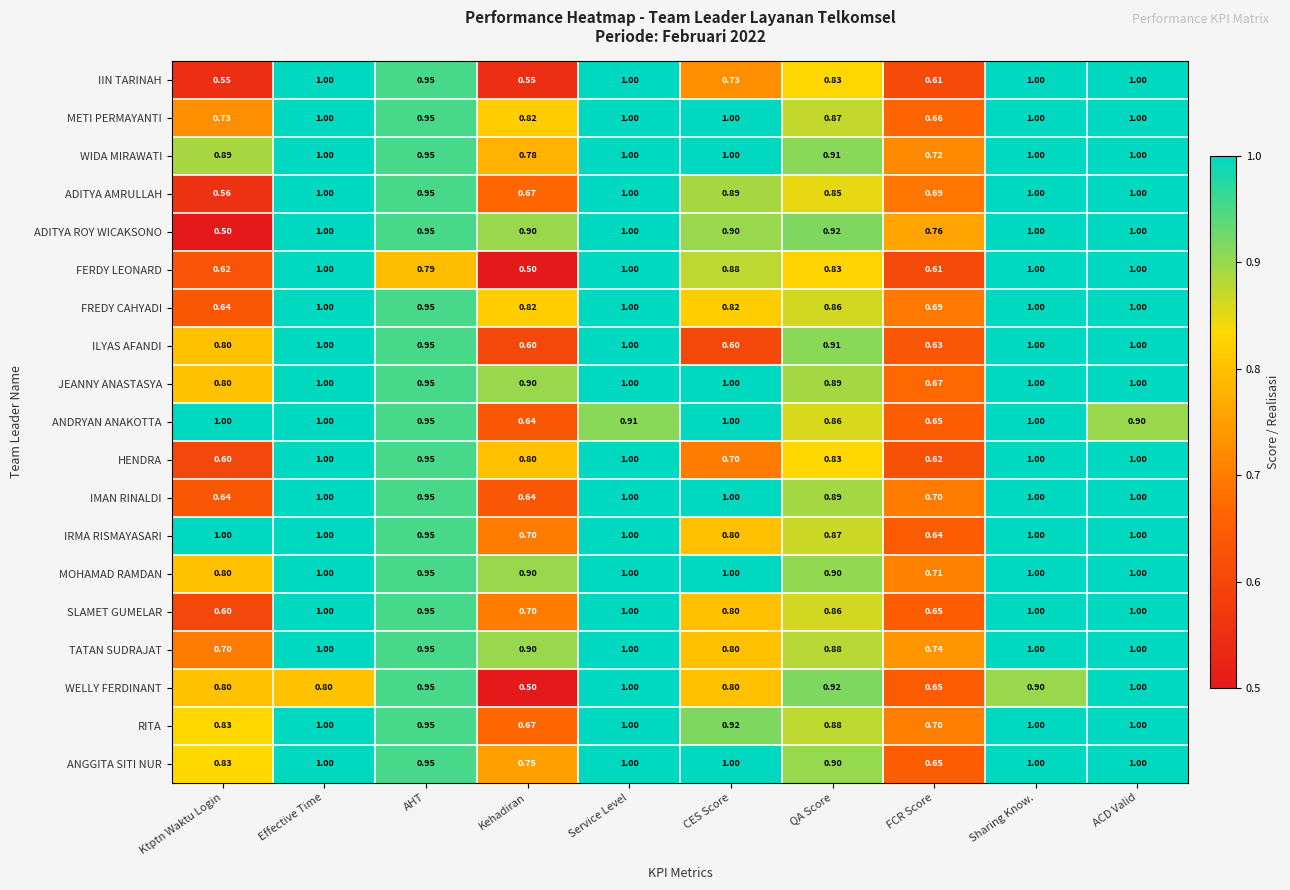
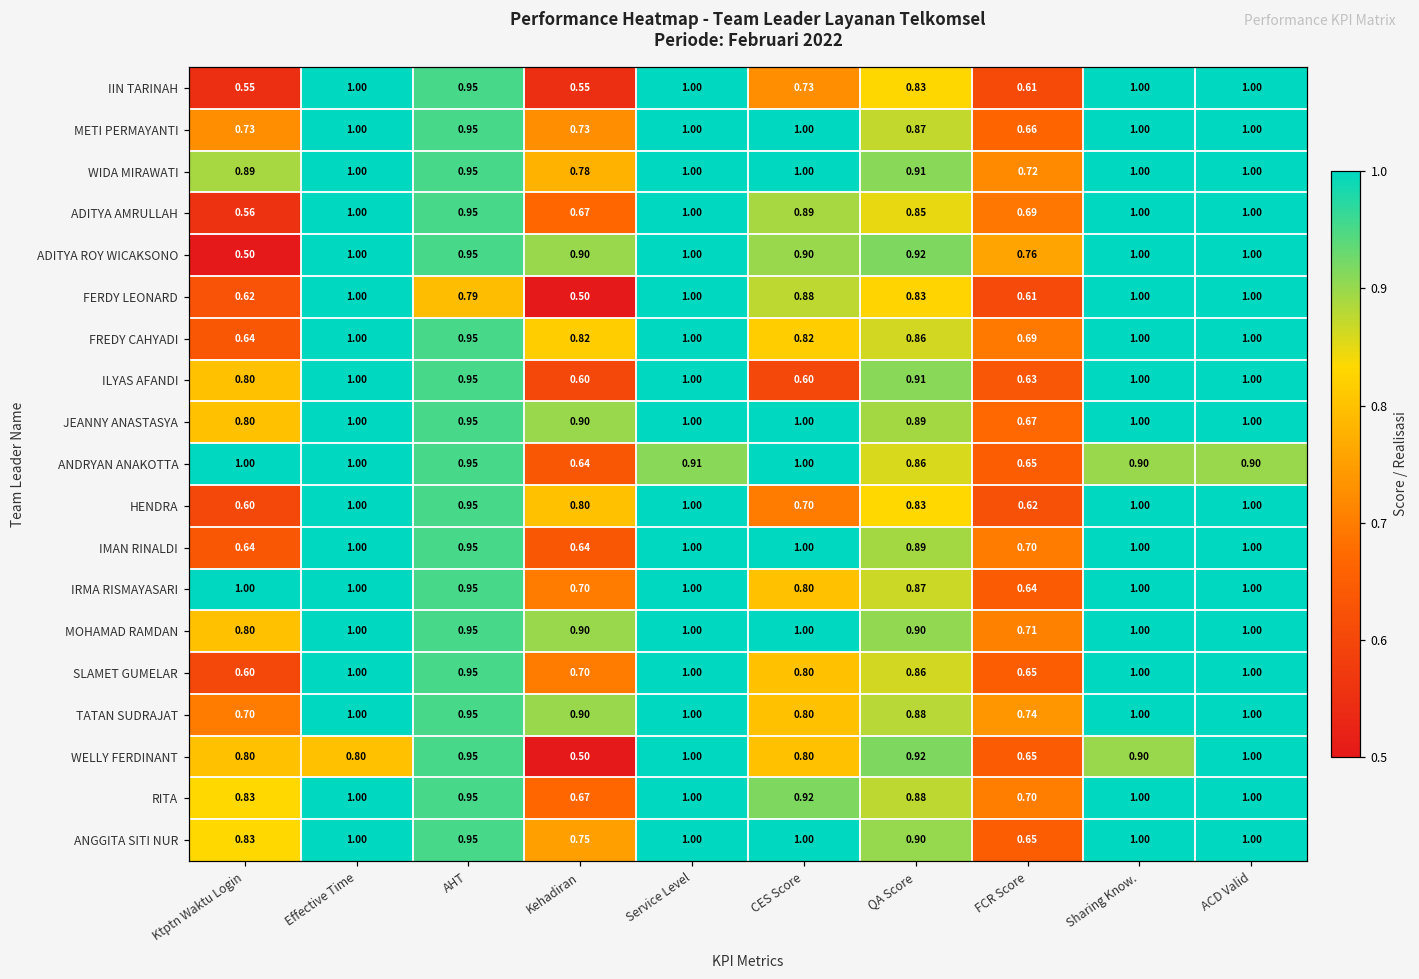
  {
    "IIN TARINAH": {
      "Ktptn Waktu Login": 0.55,
      "Effective Time": 1.00,
      "AHT": 0.95,
      "Kehadiran": 0.55,
      "Service Level": 1.00,
      "CES Score": 0.73,
      "QA Score": 0.83,
      "FCR Score": 0.61,
      "Sharing Know.": 1.00,
      "ACD Valid": 1.00
    },
    "METI PERMAYANTI": {
      "Ktptn Waktu Login": 0.73,
      "Effective Time": 1.00,
      "AHT": 0.95,
-     "Kehadiran": 0.82,
+     "Kehadiran": 0.73,
      "Service Level": 1.00,
      "CES Score": 1.00,
      "QA Score": 0.87,
      "FCR Score": 0.66,
      "Sharing Know.": 1.00,
      "ACD Valid": 1.00
    },
    "WIDA MIRAWATI": {
      "Ktptn Waktu Login": 0.89,
      "Effective Time": 1.00,
      "AHT": 0.95,
      "Kehadiran": 0.78,
      "Service Level": 1.00,
      "CES Score": 1.00,
      "QA Score": 0.91,
      "FCR Score": 0.72,
      "Sharing Know.": 1.00,
      "ACD Valid": 1.00
    },
    "ADITYA AMRULLAH": {
      "Ktptn Waktu Login": 0.56,
      "Effective Time": 1.00,
      "AHT": 0.95,
      "Kehadiran": 0.67,
      "Service Level": 1.00,
      "CES Score": 0.89,
      "QA Score": 0.85,
      "FCR Score": 0.69,
      "Sharing Know.": 1.00,
      "ACD Valid": 1.00
    },
    "ADITYA ROY WICAKSONO": {
      "Ktptn Waktu Login": 0.50,
      "Effective Time": 1.00,
      "AHT": 0.95,
      "Kehadiran": 0.90,
      "Service Level": 1.00,
      "CES Score": 0.90,
      "QA Score": 0.92,
      "FCR Score": 0.76,
      "Sharing Know.": 1.00,
      "ACD Valid": 1.00
    },
    "FERDY LEONARD": {
      "Ktptn Waktu Login": 0.62,
      "Effective Time": 1.00,
      "AHT": 0.79,
      "Kehadiran": 0.50,
      "Service Level": 1.00,
      "CES Score": 0.88,
      "QA Score": 0.83,
      "FCR Score": 0.61,
      "Sharing Know.": 1.00,
      "ACD Valid": 1.00
    },
    "FREDY CAHYADI": {
      "Ktptn Waktu Login": 0.64,
      "Effective Time": 1.00,
      "AHT": 0.95,
      "Kehadiran": 0.82,
      "Service Level": 1.00,
      "CES Score": 0.82,
      "QA Score": 0.86,
      "FCR Score": 0.69,
      "Sharing Know.": 1.00,
      "ACD Valid": 1.00
    },
    "ILYAS AFANDI": {
      "Ktptn Waktu Login": 0.80,
      "Effective Time": 1.00,
      "AHT": 0.95,
      "Kehadiran": 0.60,
      "Service Level": 1.00,
      "CES Score": 0.60,
      "QA Score": 0.91,
      "FCR Score": 0.63,
      "Sharing Know.": 1.00,
      "ACD Valid": 1.00
    },
    "JEANNY ANASTASYA": {
      "Ktptn Waktu Login": 0.80,
      "Effective Time": 1.00,
      "AHT": 0.95,
      "Kehadiran": 0.90,
      "Service Level": 1.00,
      "CES Score": 1.00,
      "QA Score": 0.89,
      "FCR Score": 0.67,
      "Sharing Know.": 1.00,
      "ACD Valid": 1.00
    },
    "ANDRYAN ANAKOTTA": {
      "Ktptn Waktu Login": 1.00,
      "Effective Time": 1.00,
      "AHT": 0.95,
      "Kehadiran": 0.64,
      "Service Level": 0.91,
      "CES Score": 1.00,
      "QA Score": 0.86,
      "FCR Score": 0.65,
-     "Sharing Know.": 1.00,
+     "Sharing Know.": 0.90,
      "ACD Valid": 0.90
    },
    "HENDRA": {
      "Ktptn Waktu Login": 0.60,
      "Effective Time": 1.00,
      "AHT": 0.95,
      "Kehadiran": 0.80,
      "Service Level": 1.00,
      "CES Score": 0.70,
      "QA Score": 0.83,
      "FCR Score": 0.62,
      "Sharing Know.": 1.00,
      "ACD Valid": 1.00
    },
    "IMAN RINALDI": {
      "Ktptn Waktu Login": 0.64,
      "Effective Time": 1.00,
      "AHT": 0.95,
      "Kehadiran": 0.64,
      "Service Level": 1.00,
      "CES Score": 1.00,
      "QA Score": 0.89,
      "FCR Score": 0.70,
      "Sharing Know.": 1.00,
      "ACD Valid": 1.00
    },
    "IRMA RISMAYASARI": {
      "Ktptn Waktu Login": 1.00,
      "Effective Time": 1.00,
      "AHT": 0.95,
      "Kehadiran": 0.70,
      "Service Level": 1.00,
      "CES Score": 0.80,
      "QA Score": 0.87,
      "FCR Score": 0.64,
      "Sharing Know.": 1.00,
      "ACD Valid": 1.00
    },
    "MOHAMAD RAMDAN": {
      "Ktptn Waktu Login": 0.80,
      "Effective Time": 1.00,
      "AHT": 0.95,
      "Kehadiran": 0.90,
      "Service Level": 1.00,
      "CES Score": 1.00,
      "QA Score": 0.90,
      "FCR Score": 0.71,
      "Sharing Know.": 1.00,
      "ACD Valid": 1.00
    },
    "SLAMET GUMELAR": {
      "Ktptn Waktu Login": 0.60,
      "Effective Time": 1.00,
      "AHT": 0.95,
      "Kehadiran": 0.70,
      "Service Level": 1.00,
      "CES Score": 0.80,
      "QA Score": 0.86,
      "FCR Score": 0.65,
      "Sharing Know.": 1.00,
      "ACD Valid": 1.00
    },
    "TATAN SUDRAJAT": {
      "Ktptn Waktu Login": 0.70,
      "Effective Time": 1.00,
      "AHT": 0.95,
      "Kehadiran": 0.90,
      "Service Level": 1.00,
      "CES Score": 0.80,
      "QA Score": 0.88,
      "FCR Score": 0.74,
      "Sharing Know.": 1.00,
      "ACD Valid": 1.00
    },
    "WELLY FERDINANT": {
      "Ktptn Waktu Login": 0.80,
      "Effective Time": 0.80,
      "AHT": 0.95,
      "Kehadiran": 0.50,
      "Service Level": 1.00,
      "CES Score": 0.80,
      "QA Score": 0.92,
      "FCR Score": 0.65,
      "Sharing Know.": 0.90,
      "ACD Valid": 1.00
    },
    "RITA": {
      "Ktptn Waktu Login": 0.83,
      "Effective Time": 1.00,
      "AHT": 0.95,
      "Kehadiran": 0.67,
      "Service Level": 1.00,
      "CES Score": 0.92,
      "QA Score": 0.88,
      "FCR Score": 0.70,
      "Sharing Know.": 1.00,
      "ACD Valid": 1.00
    },
    "ANGGITA SITI NUR": {
      "Ktptn Waktu Login": 0.83,
      "Effective Time": 1.00,
      "AHT": 0.95,
      "Kehadiran": 0.75,
      "Service Level": 1.00,
      "CES Score": 1.00,
      "QA Score": 0.90,
      "FCR Score": 0.65,
      "Sharing Know.": 1.00,
      "ACD Valid": 1.00
    }
  }
